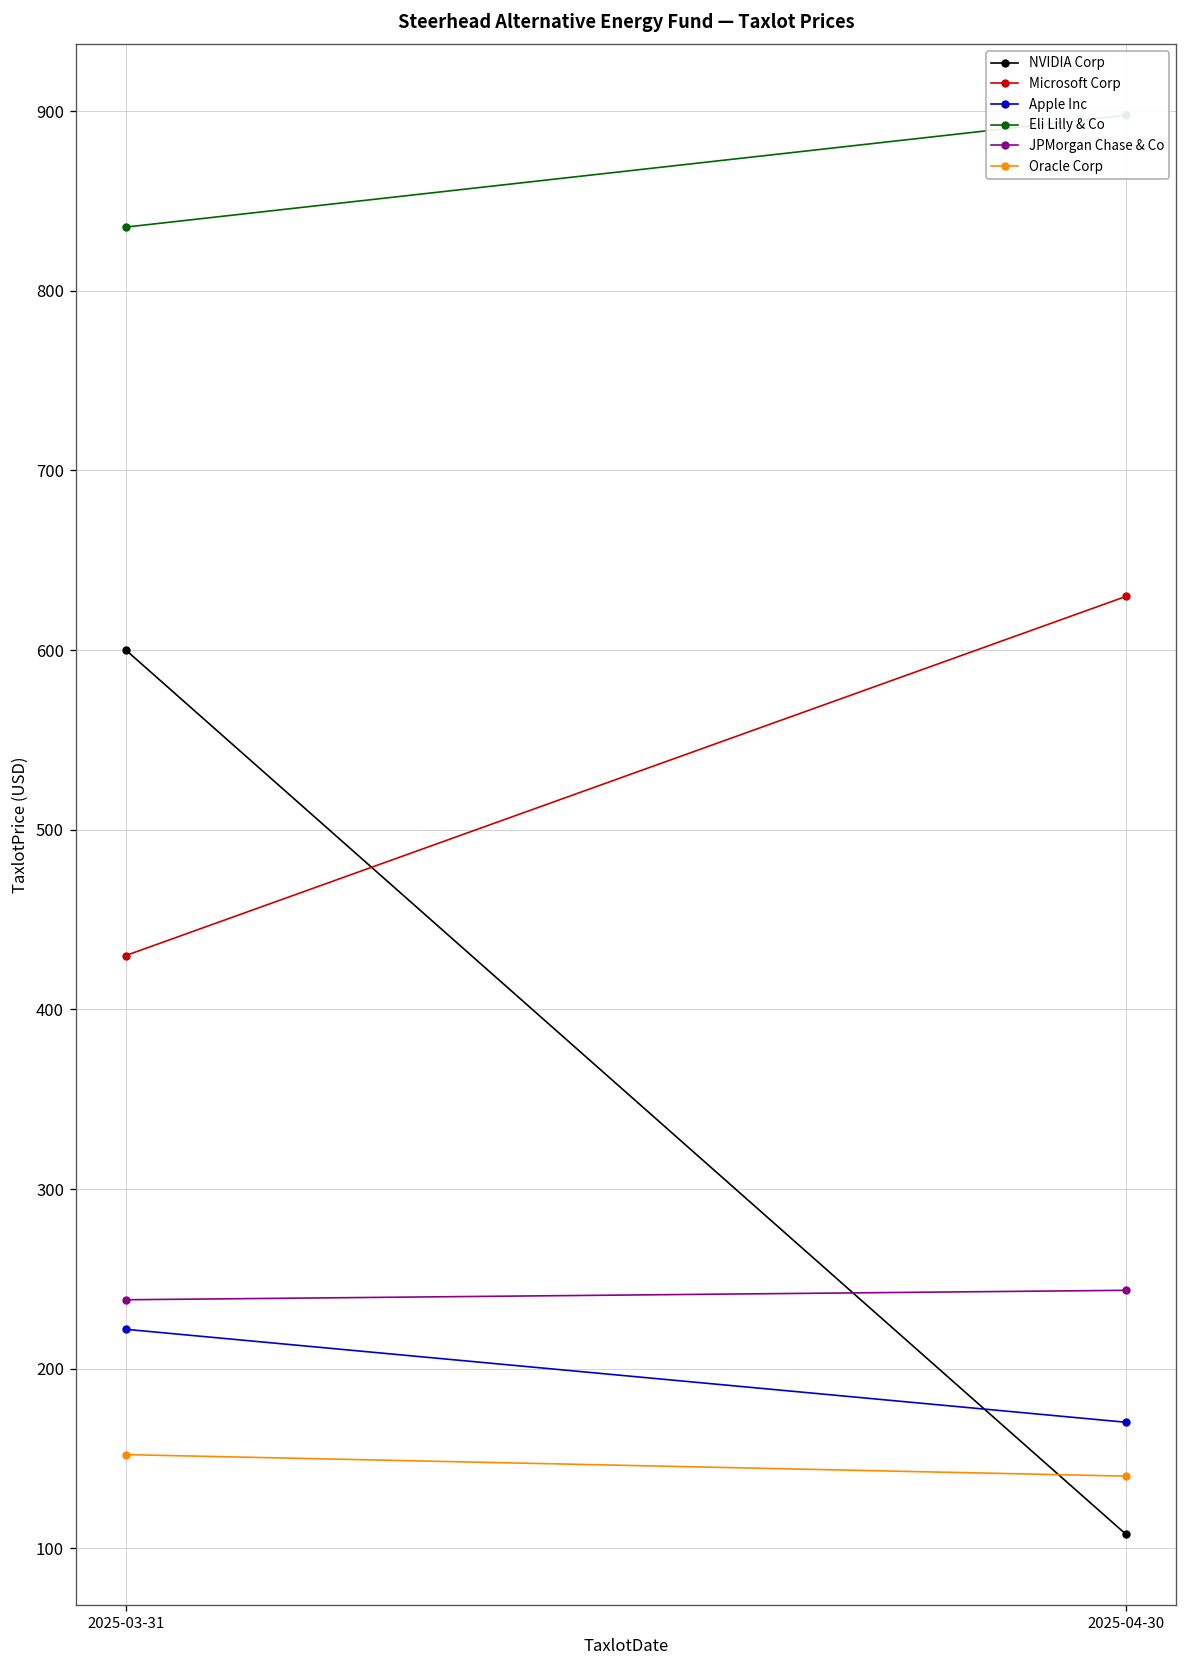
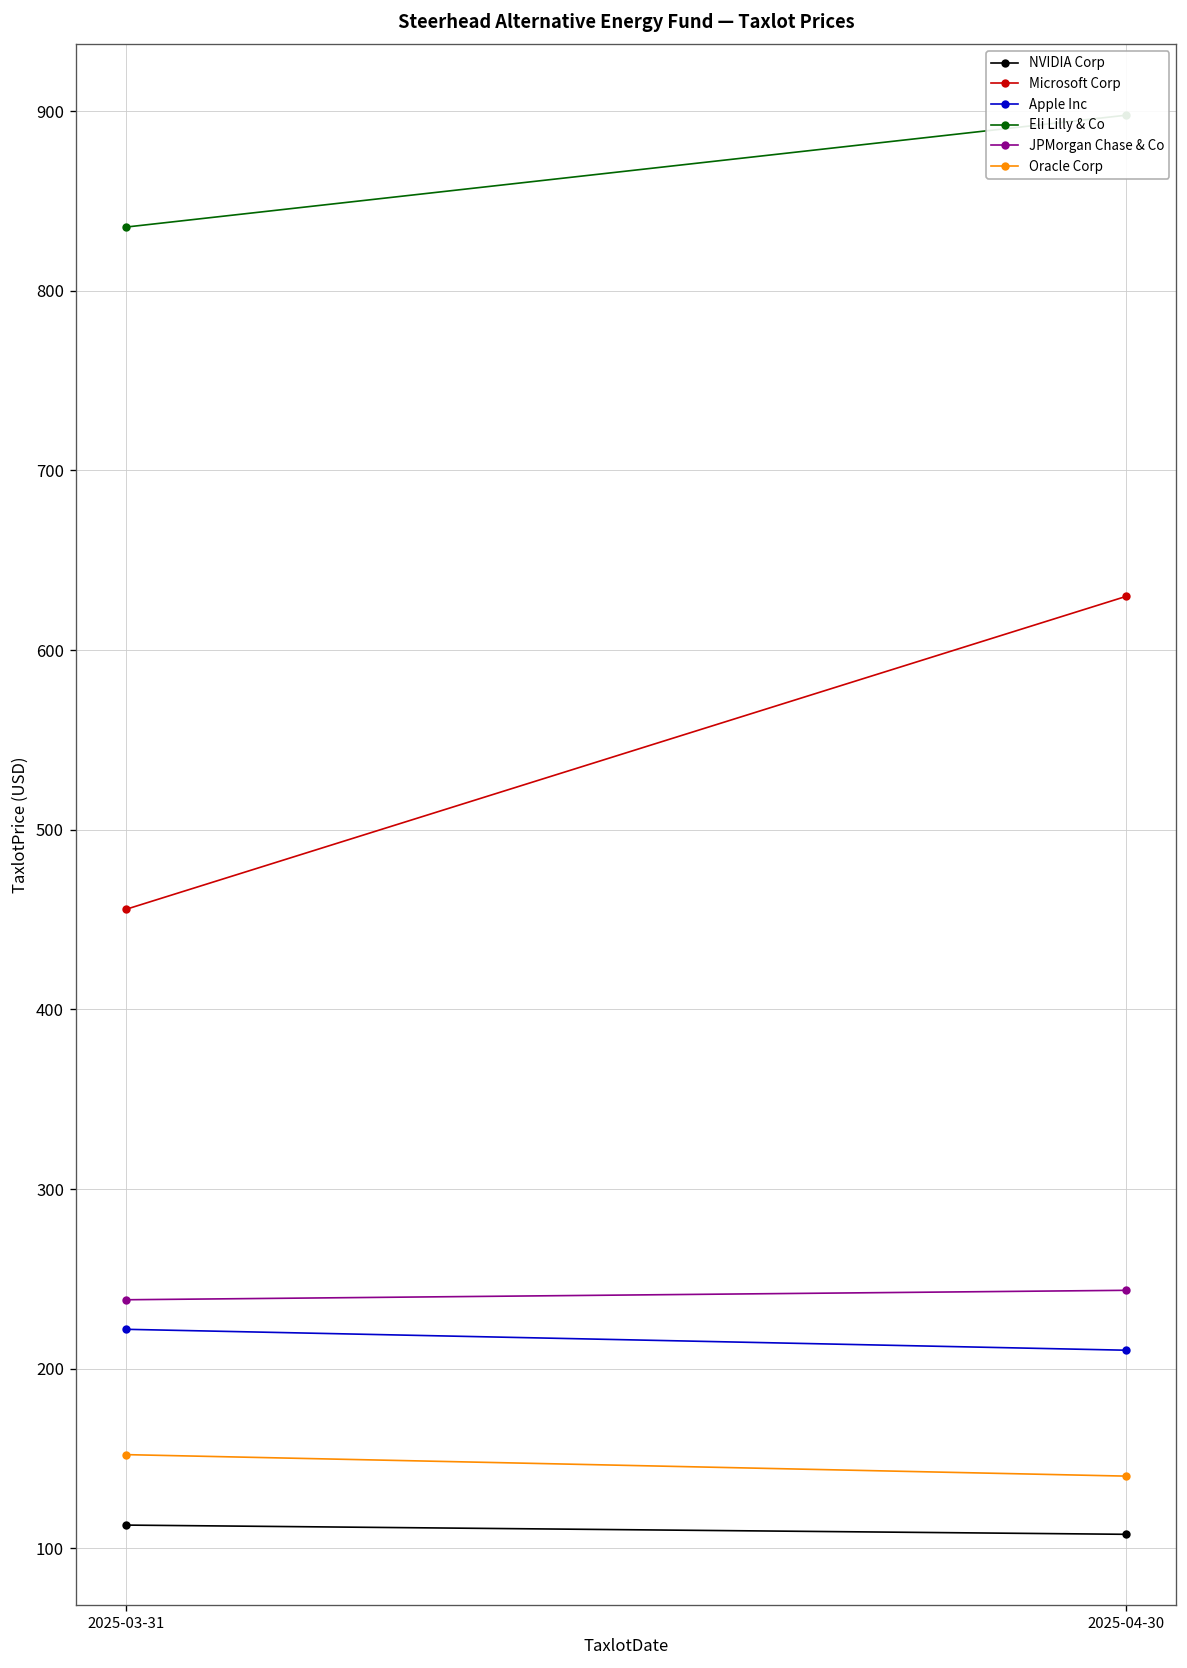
  {
    "NVIDIA Corp": {
-     "2025-03-31": 600,
+     "2025-03-31": 113,
      "2025-04-30": 108
    },
    "Microsoft Corp": {
-     "2025-03-31": 430,
+     "2025-03-31": 456,
      "2025-04-30": 630
    },
    "Apple Inc": {
      "2025-03-31": 222,
-     "2025-04-30": 170
+     "2025-04-30": 210
    },
    "Eli Lilly & Co": {
      "2025-03-31": 835
    },
    "JPMorgan Chase & Co": {
      "2025-03-31": 238,
      "2025-04-30": 244
    },
    "Oracle Corp": {
      "2025-03-31": 152,
      "2025-04-30": 140
    }
  }
